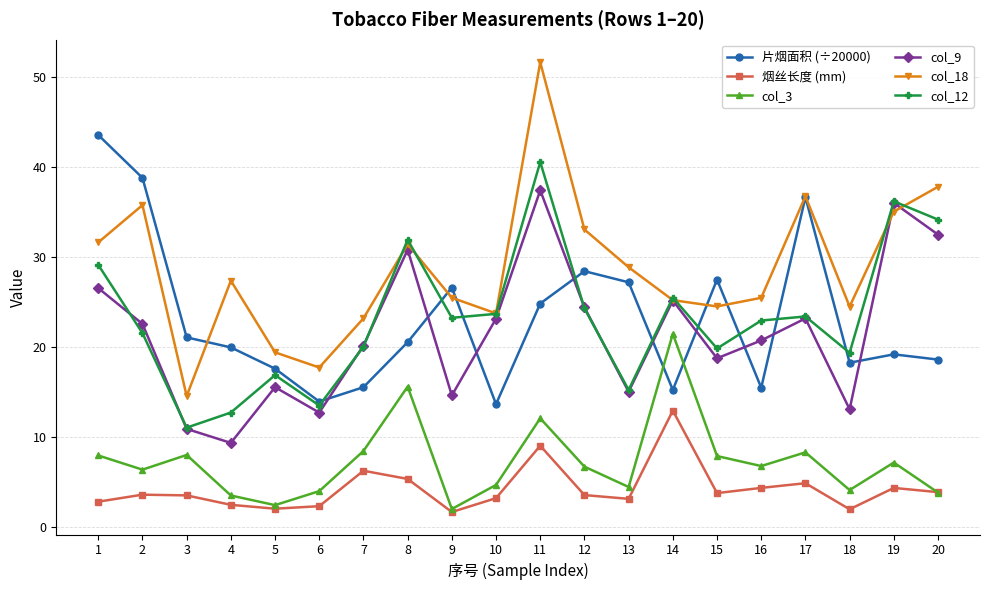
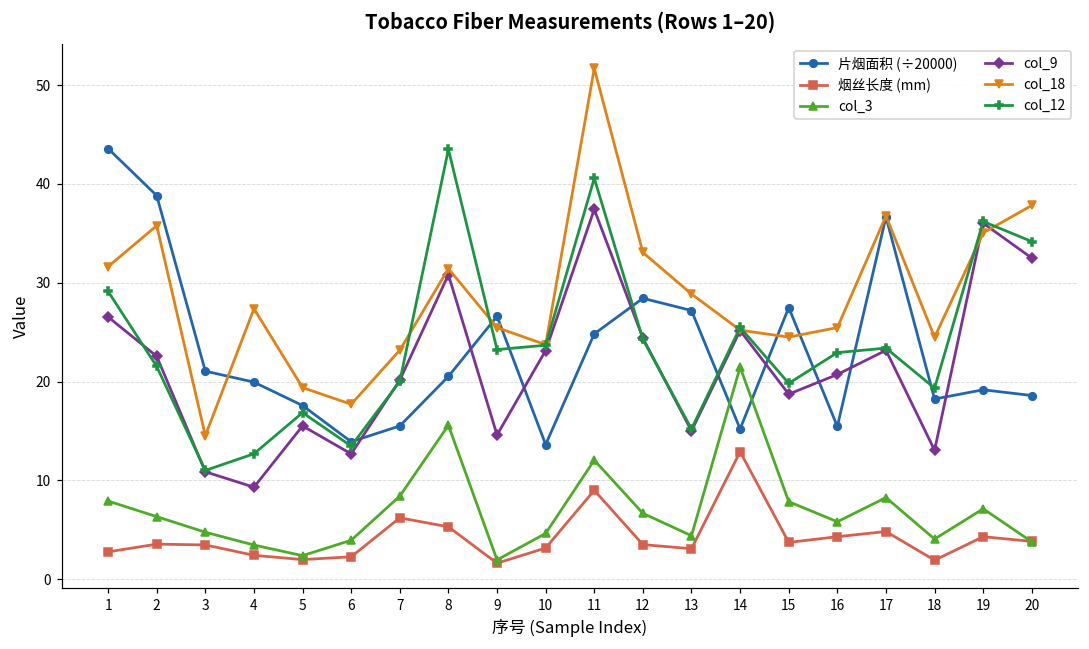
  {
    "片烟面积 (÷20000)": {
      "1": 44,
      "2": 39,
      "3": 21,
      "4": 20,
      "5": 18,
      "6": 14,
      "7": 16,
      "8": 21,
      "9": 27,
      "10": 14,
      "11": 25,
      "12": 28,
      "13": 27,
      "14": 15,
      "15": 27,
      "16": 15,
      "18": 18,
      "19": 19,
      "20": 19
    },
    "烟丝长度 (mm)": {
      "1": 3,
      "2": 4,
      "3": 3,
      "4": 2,
      "5": 2,
      "6": 2,
      "7": 6,
      "8": 5,
      "9": 2,
      "10": 3,
      "11": 9,
      "12": 4,
      "13": 3,
      "14": 13,
      "15": 4,
      "16": 4,
      "17": 5,
      "18": 2,
      "19": 4
    },
    "col_3": {
      "1": 8,
      "2": 6,
-     "3": 8,
+     "3": 5,
      "4": 3,
      "5": 2,
      "6": 4,
      "7": 8,
      "8": 16,
      "9": 2,
      "10": 5,
      "11": 12,
      "12": 7,
      "13": 4,
      "14": 21,
      "15": 8,
-     "16": 7,
+     "16": 6,
      "17": 8,
      "18": 4,
      "19": 7
    },
    "col_9": {
      "1": 27,
      "2": 23,
      "4": 9,
      "5": 16,
      "6": 13,
      "8": 31,
      "9": 15,
      "10": 23,
      "11": 37,
      "15": 19,
      "16": 21,
      "18": 13,
      "20": 33
    },
    "col_18": {
      "1": 32,
      "2": 36,
      "3": 15,
      "4": 27,
      "5": 19,
      "6": 18,
      "7": 23,
      "8": 31,
      "9": 25,
      "11": 52,
      "12": 33,
      "13": 29,
      "15": 25,
      "16": 25,
      "18": 24,
      "19": 35,
      "20": 38
    },
    "col_12": {
      "1": 29,
      "2": 22,
      "4": 13,
      "5": 17,
      "6": 13,
-     "8": 32,
+     "8": 44,
      "9": 23,
      "11": 41,
      "15": 20,
      "16": 23,
      "18": 19,
      "20": 34
    }
  }
